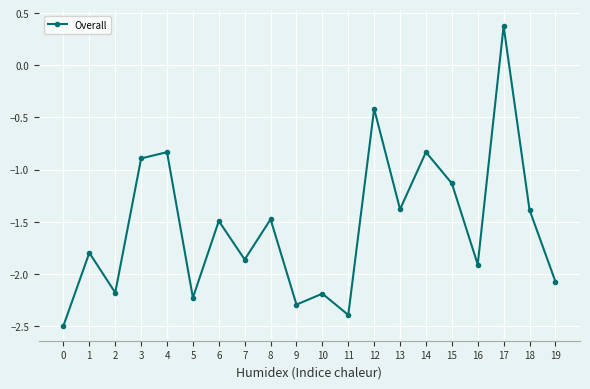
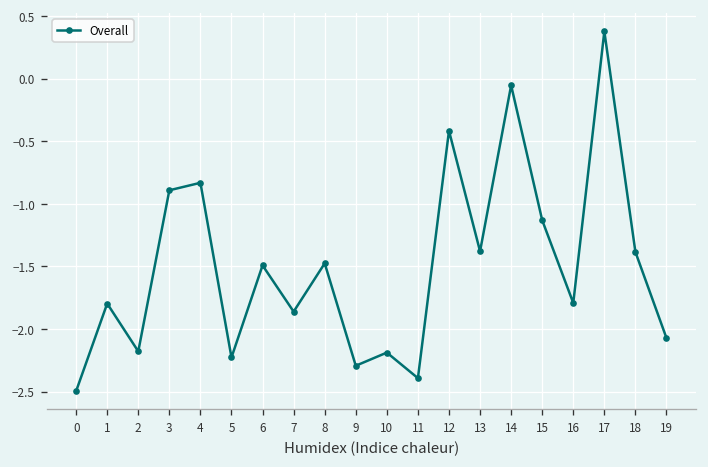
  {
    "0": -2.50,
    "1": -1.80,
    "2": -2.18,
    "3": -0.89,
    "4": -0.83,
    "5": -2.23,
    "6": -1.49,
    "7": -1.86,
    "8": -1.48,
    "9": -2.29,
    "10": -2.19,
    "11": -2.39,
    "12": -0.42,
    "13": -1.38,
-   "14": -0.83,
+   "14": -0.05,
    "15": -1.13,
-   "16": -1.91,
+   "16": -1.79,
    "17": 0.38,
    "18": -1.39,
    "19": -2.07
  }
